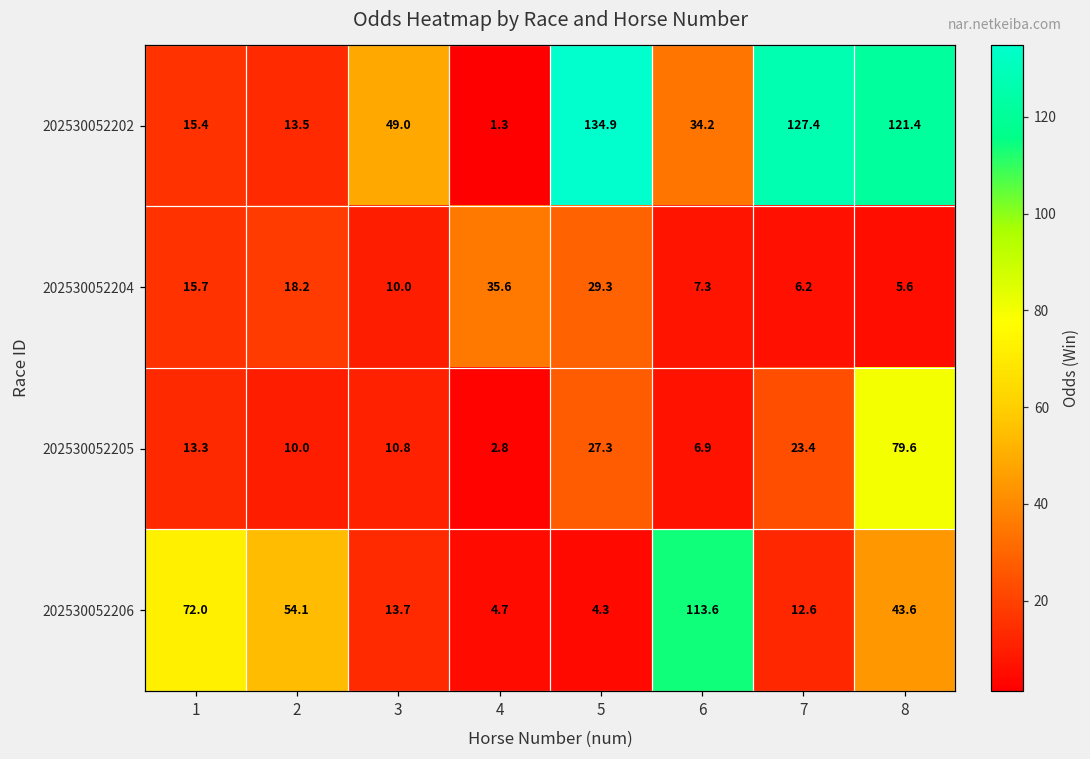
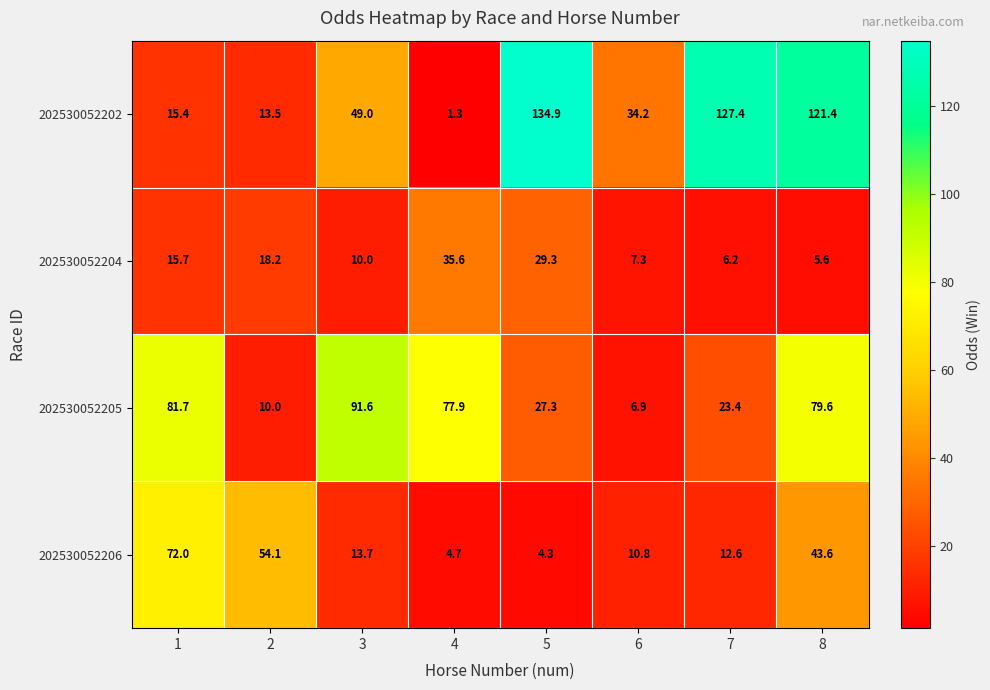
  {
    "202530052202": {
      "1": 15.4,
      "2": 13.5,
      "3": 49.0,
      "4": 1.3,
      "5": 134.9,
      "6": 34.2,
      "7": 127.4,
      "8": 121.4
    },
    "202530052204": {
      "1": 15.7,
      "2": 18.2,
      "3": 10.0,
      "4": 35.6,
      "5": 29.3,
      "6": 7.3,
      "7": 6.2,
      "8": 5.6
    },
    "202530052205": {
-     "1": 13.3,
+     "1": 81.7,
      "2": 10.0,
-     "3": 10.8,
-     "4": 2.8,
+     "3": 91.6,
+     "4": 77.9,
      "5": 27.3,
      "6": 6.9,
      "7": 23.4,
      "8": 79.6
    },
    "202530052206": {
      "1": 72.0,
      "2": 54.1,
      "3": 13.7,
      "4": 4.7,
      "5": 4.3,
-     "6": 113.6,
+     "6": 10.8,
      "7": 12.6,
      "8": 43.6
    }
  }
